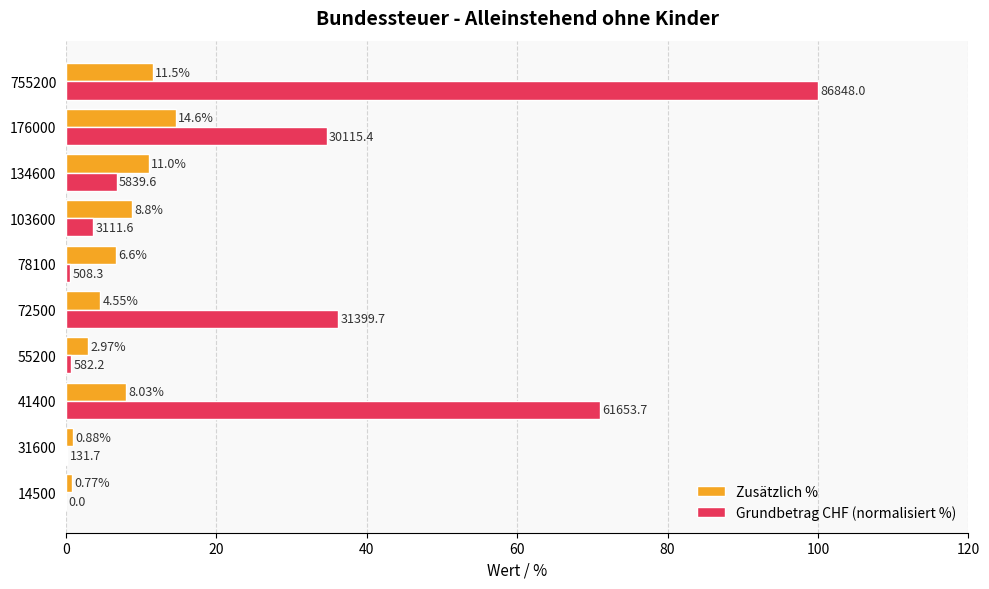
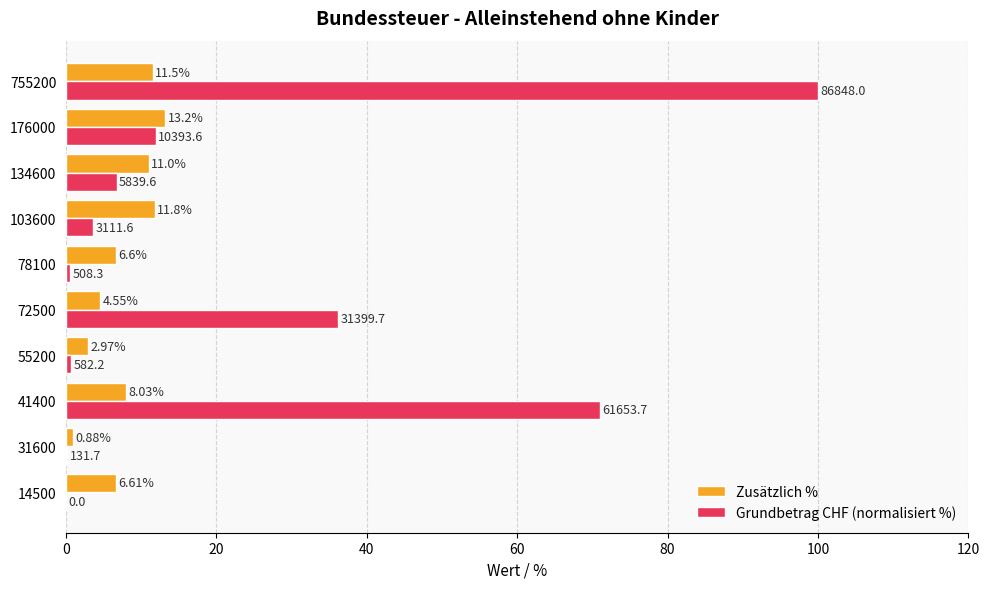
  {
    "Zusätzlich %": {
      "755200": "11.5%",
-     "176000": "14.6%",
+     "176000": "13.2%",
      "134600": "11.0%",
-     "103600": "8.8%",
+     "103600": "11.8%",
      "78100": "6.6%",
      "72500": "4.55%",
      "55200": "2.97%",
      "41400": "8.03%",
      "31600": "0.88%",
-     "14500": "0.77%"
+     "14500": "6.61%"
    },
    "Grundbetrag CHF (normalisiert %)": {
-     "176000": "30115.4",
+     "176000": "10393.6",
      "14500": "0.0"
    }
  }
